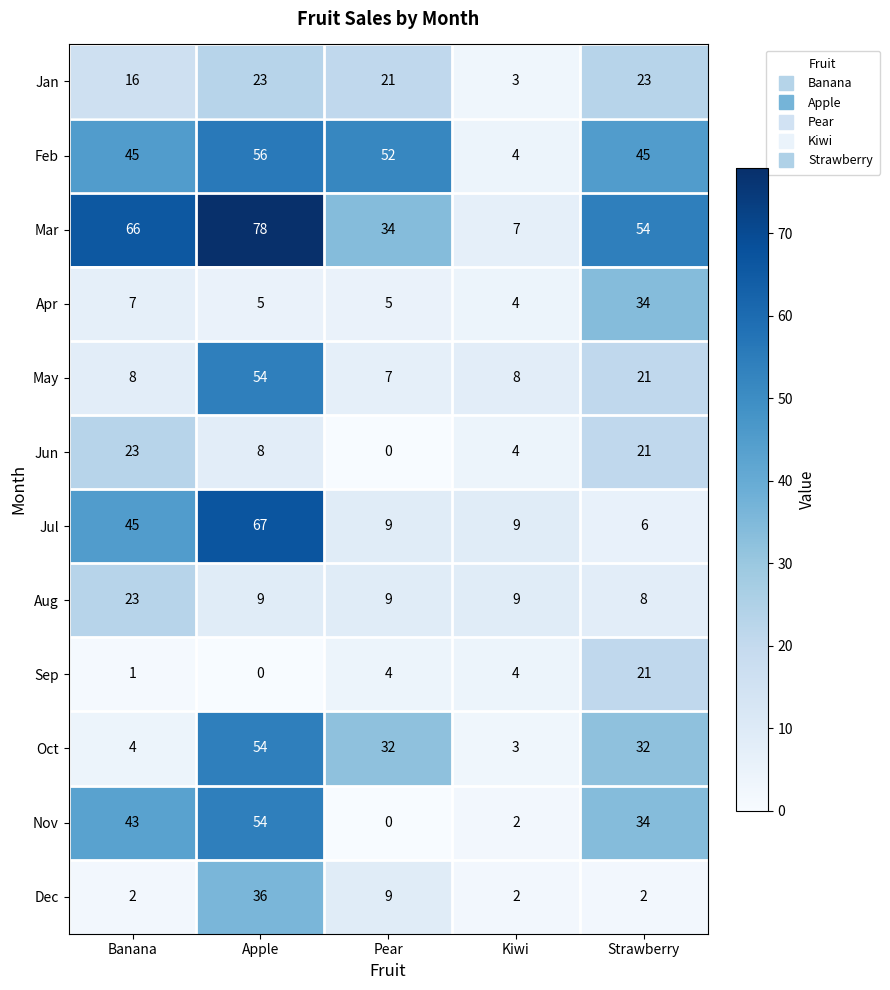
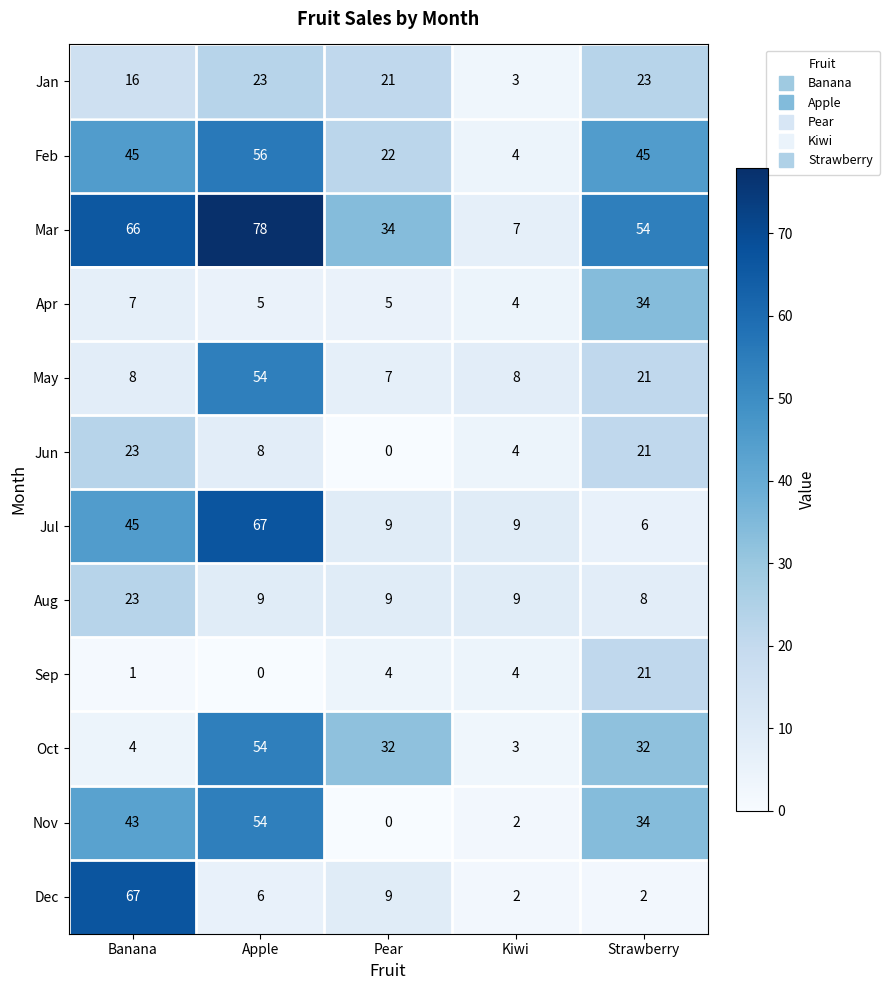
  {
    "Jan": {
      "Banana": 16,
      "Apple": 23,
      "Pear": 21,
      "Kiwi": 3,
      "Strawberry": 23
    },
    "Feb": {
      "Banana": 45,
      "Apple": 56,
-     "Pear": 52,
+     "Pear": 22,
      "Kiwi": 4,
      "Strawberry": 45
    },
    "Mar": {
      "Banana": 66,
      "Apple": 78,
      "Pear": 34,
      "Kiwi": 7,
      "Strawberry": 54
    },
    "Apr": {
      "Banana": 7,
      "Apple": 5,
      "Pear": 5,
      "Kiwi": 4,
      "Strawberry": 34
    },
    "May": {
      "Banana": 8,
      "Apple": 54,
      "Pear": 7,
      "Kiwi": 8,
      "Strawberry": 21
    },
    "Jun": {
      "Banana": 23,
      "Apple": 8,
      "Pear": 0,
      "Kiwi": 4,
      "Strawberry": 21
    },
    "Jul": {
      "Banana": 45,
      "Apple": 67,
      "Pear": 9,
      "Kiwi": 9,
      "Strawberry": 6
    },
    "Aug": {
      "Banana": 23,
      "Apple": 9,
      "Pear": 9,
      "Kiwi": 9,
      "Strawberry": 8
    },
    "Sep": {
      "Banana": 1,
      "Apple": 0,
      "Pear": 4,
      "Kiwi": 4,
      "Strawberry": 21
    },
    "Oct": {
      "Banana": 4,
      "Apple": 54,
      "Pear": 32,
      "Kiwi": 3,
      "Strawberry": 32
    },
    "Nov": {
      "Banana": 43,
      "Apple": 54,
      "Pear": 0,
      "Kiwi": 2,
      "Strawberry": 34
    },
    "Dec": {
-     "Banana": 2,
-     "Apple": 36,
+     "Banana": 67,
+     "Apple": 6,
      "Pear": 9,
      "Kiwi": 2,
      "Strawberry": 2
    }
  }
